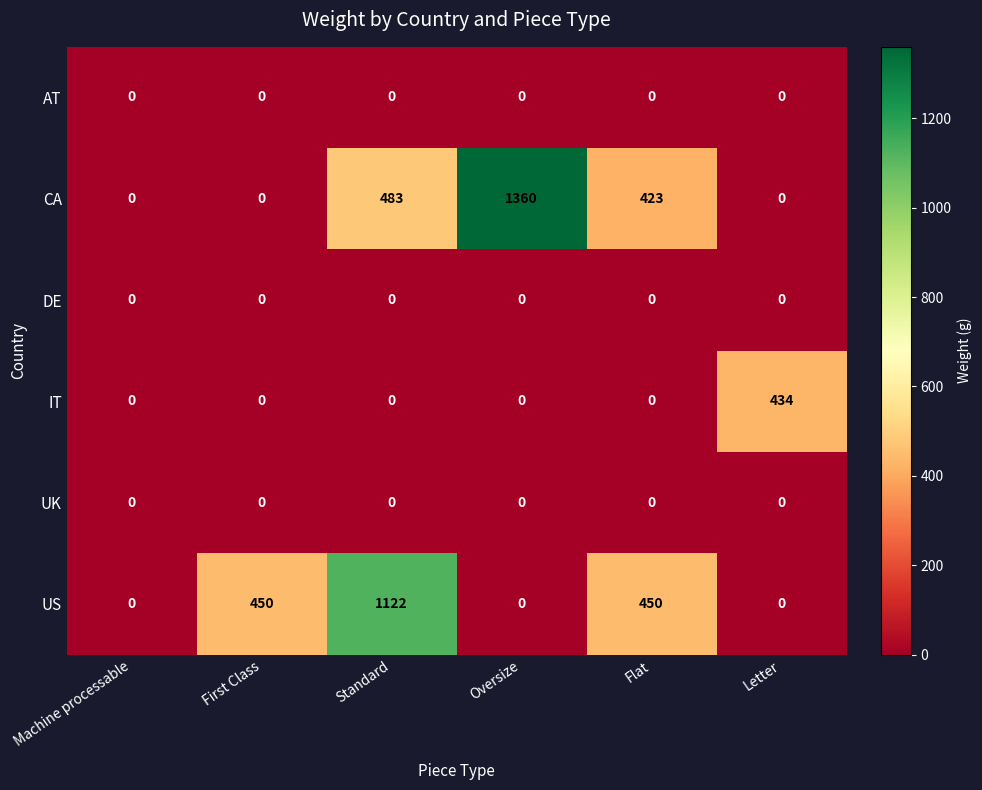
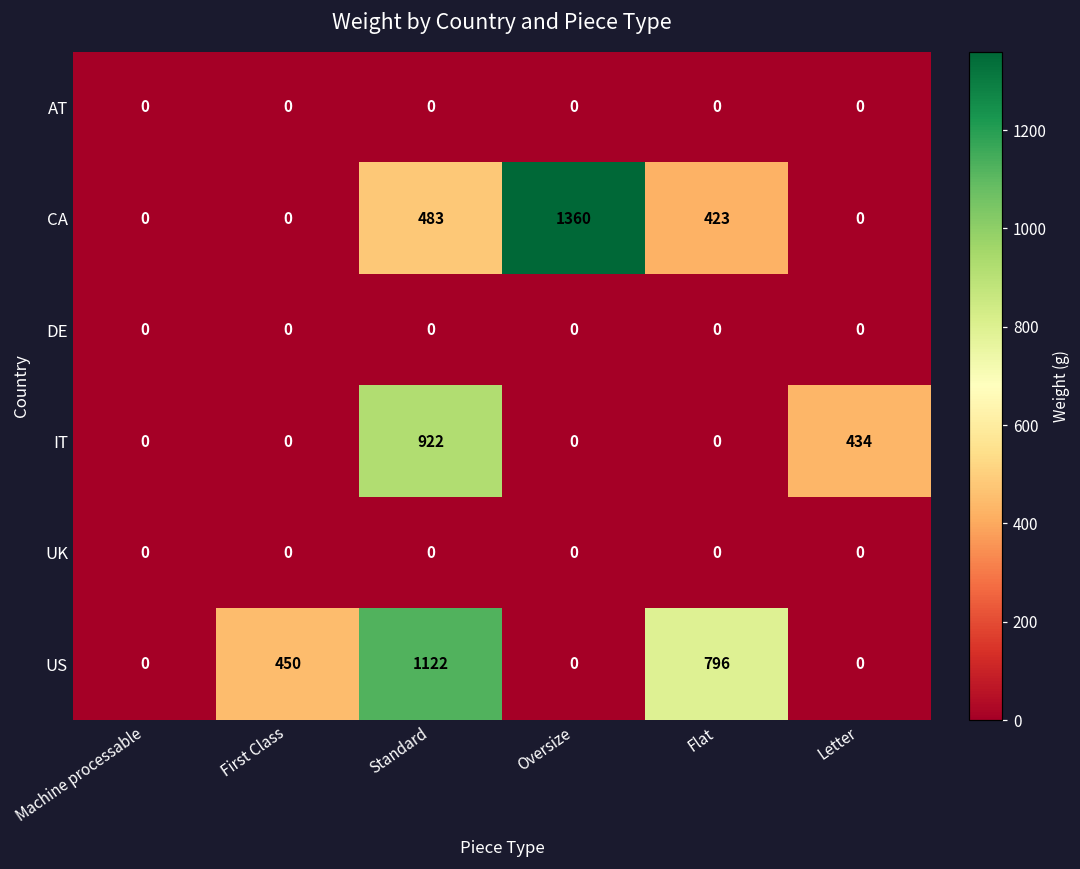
  {
    "AT": {
      "Machine processable": 0,
      "First Class": 0,
      "Standard": 0,
      "Oversize": 0,
      "Flat": 0,
      "Letter": 0
    },
    "CA": {
      "Machine processable": 0,
      "First Class": 0,
      "Standard": 483,
      "Oversize": 1360,
      "Flat": 423,
      "Letter": 0
    },
    "DE": {
      "Machine processable": 0,
      "First Class": 0,
      "Standard": 0,
      "Oversize": 0,
      "Flat": 0,
      "Letter": 0
    },
    "IT": {
      "Machine processable": 0,
      "First Class": 0,
-     "Standard": 0,
+     "Standard": 922,
      "Oversize": 0,
      "Flat": 0,
      "Letter": 434
    },
    "UK": {
      "Machine processable": 0,
      "First Class": 0,
      "Standard": 0,
      "Oversize": 0,
      "Flat": 0,
      "Letter": 0
    },
    "US": {
      "Machine processable": 0,
      "First Class": 450,
      "Standard": 1122,
      "Oversize": 0,
-     "Flat": 450,
+     "Flat": 796,
      "Letter": 0
    }
  }
